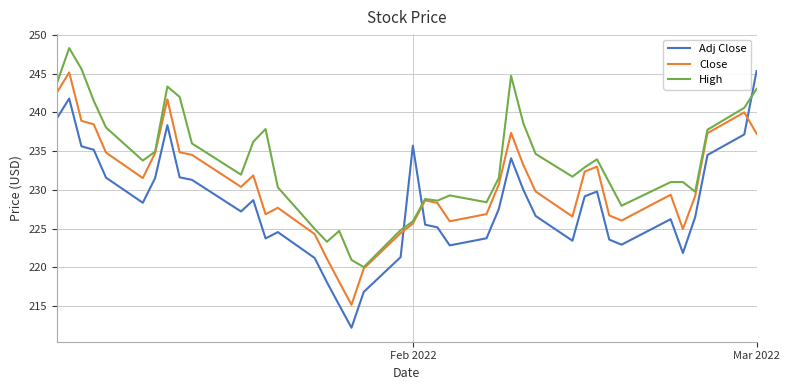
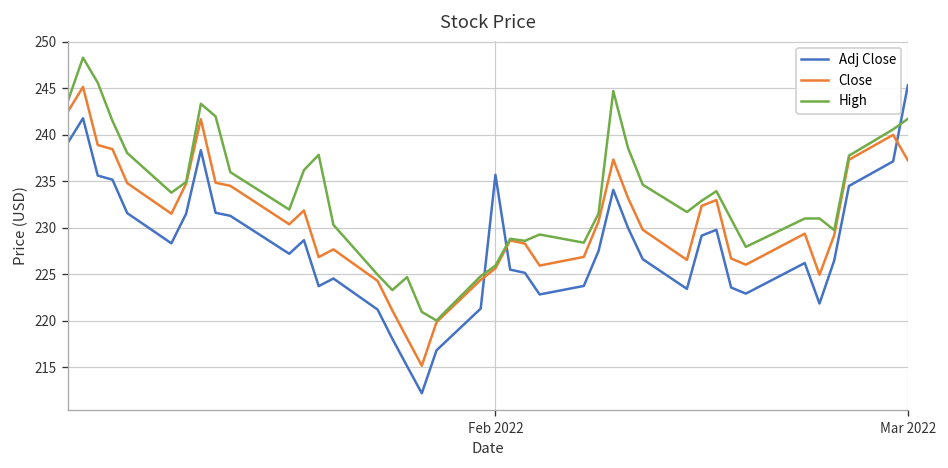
  {
    "Adj Close": {
      "Feb 2022": 236,
      "Mar 2022": 245
    },
    "Close": {
      "Mar 2022": 237
    },
    "High": {
-     "Mar 2022": 243
+     "Mar 2022": 242
    }
  }
